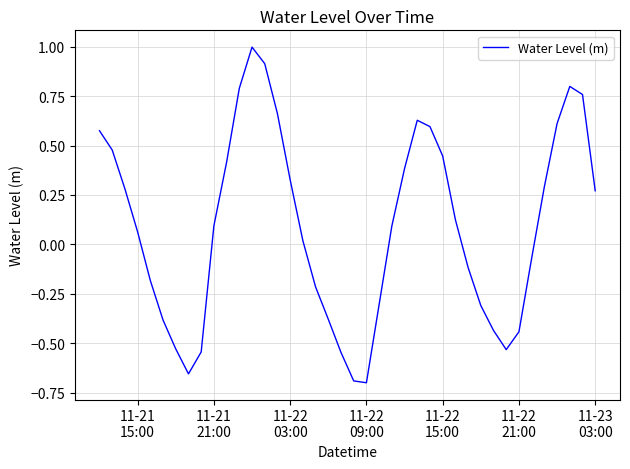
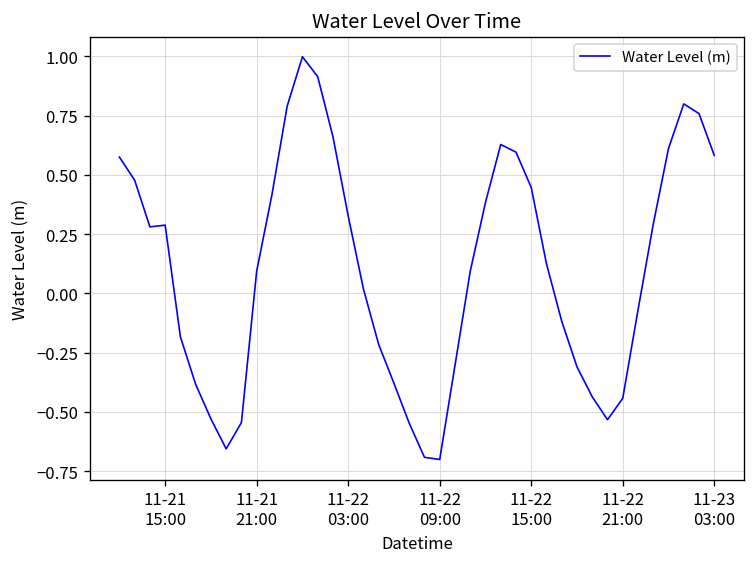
  {
-   "11-21 15:00": 0.06,
+   "11-21 15:00": 0.29,
    "11-21 21:00": 0.09,
    "11-22 03:00": 0.33,
    "11-22 09:00": -0.70,
    "11-22 15:00": 0.45,
    "11-22 21:00": -0.44,
-   "11-23 03:00": 0.27
+   "11-23 03:00": 0.58
  }
